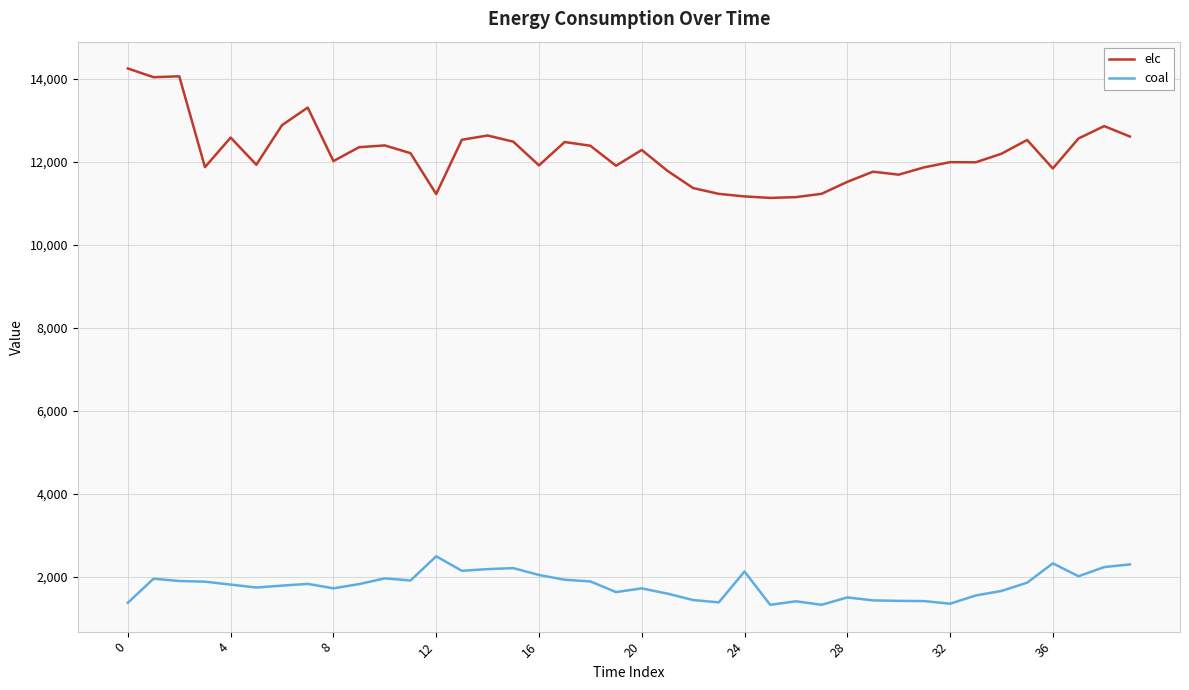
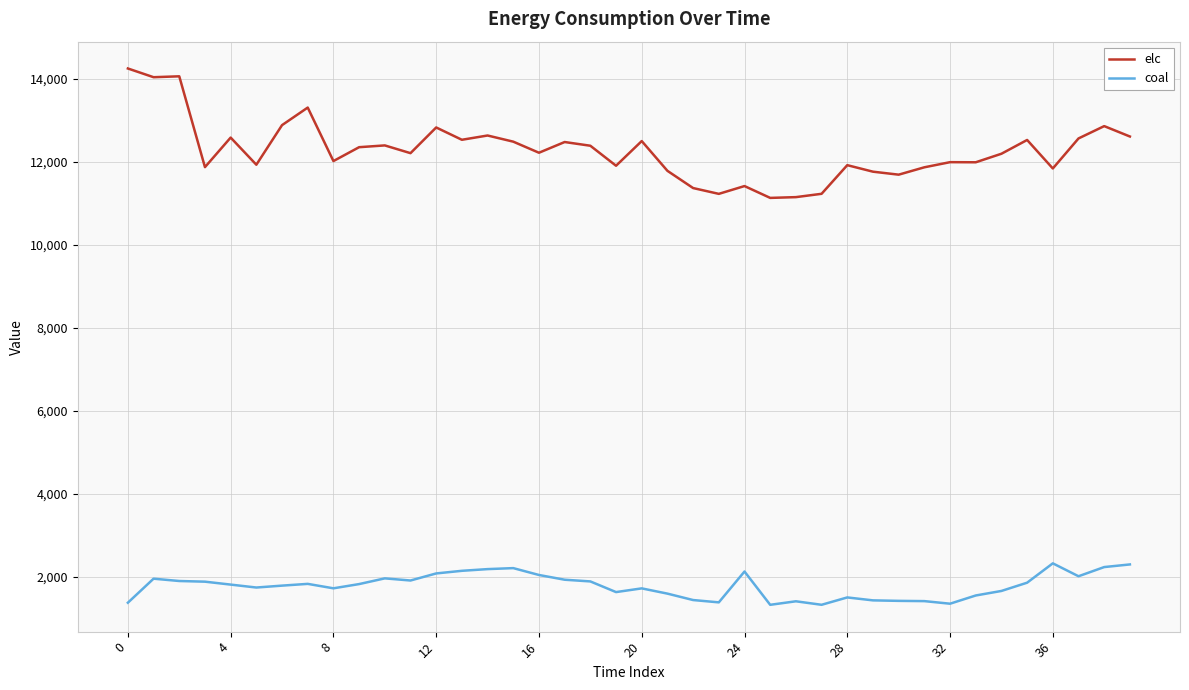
  {
    "elc": {
      "0": "14,300",
      "4": "12,600",
      "8": "12,000",
-     "12": "11,200",
-     "16": "11,900",
-     "20": "12,300",
-     "24": "11,200",
-     "28": "11,500",
+     "12": "12,800",
+     "16": "12,200",
+     "20": "12,500",
+     "24": "11,400",
+     "28": "11,900",
      "32": "12,000",
      "36": "11,800"
    },
    "coal": {
      "0": "1,400",
      "4": "1,800",
      "8": "1,700",
-     "12": "2,500",
+     "12": "2,100",
      "16": "2,000",
      "20": "1,700",
      "24": "2,100",
      "28": "1,500",
      "32": "1,400",
      "36": "2,300"
    }
  }
